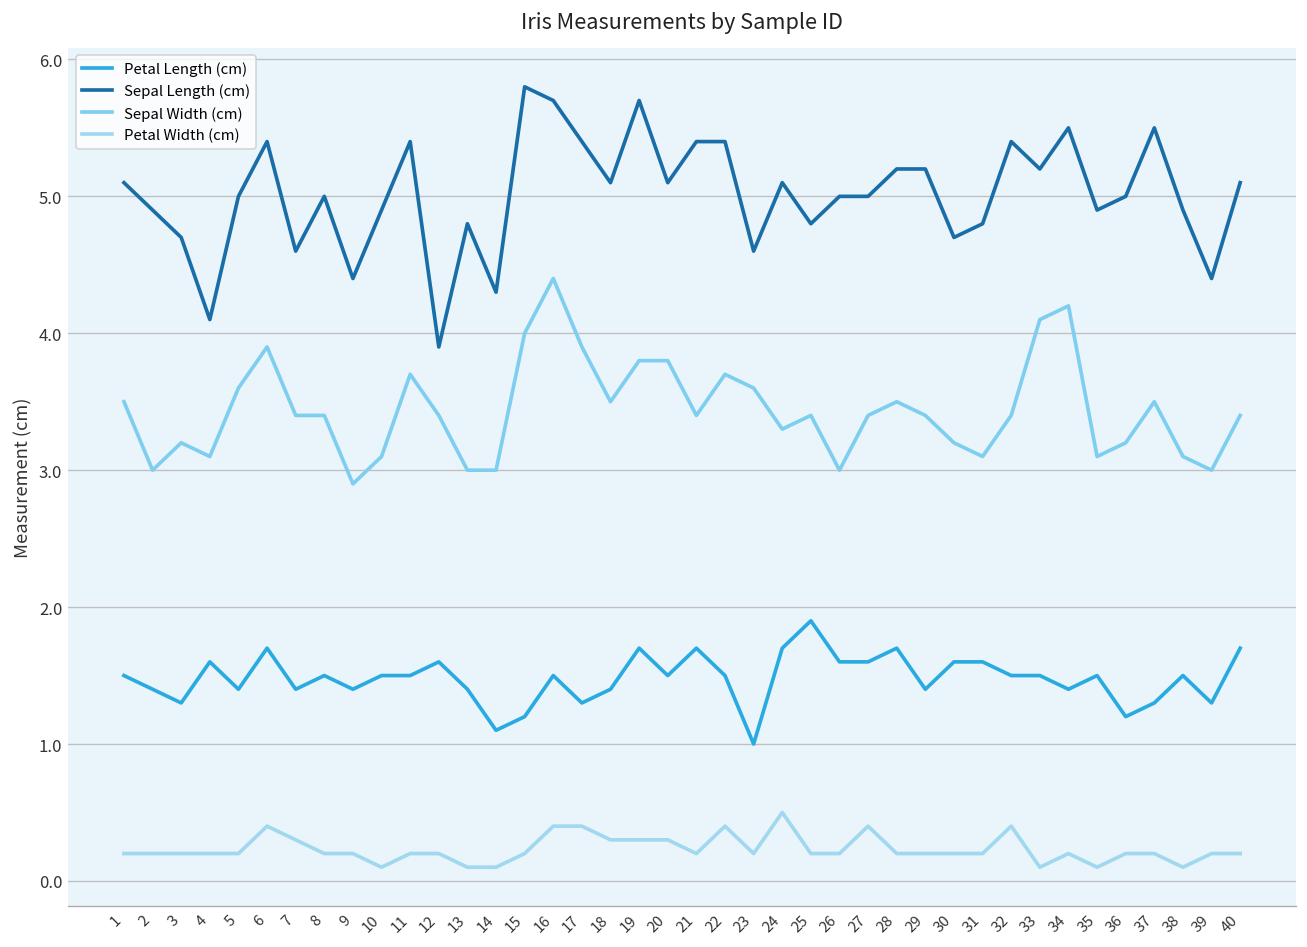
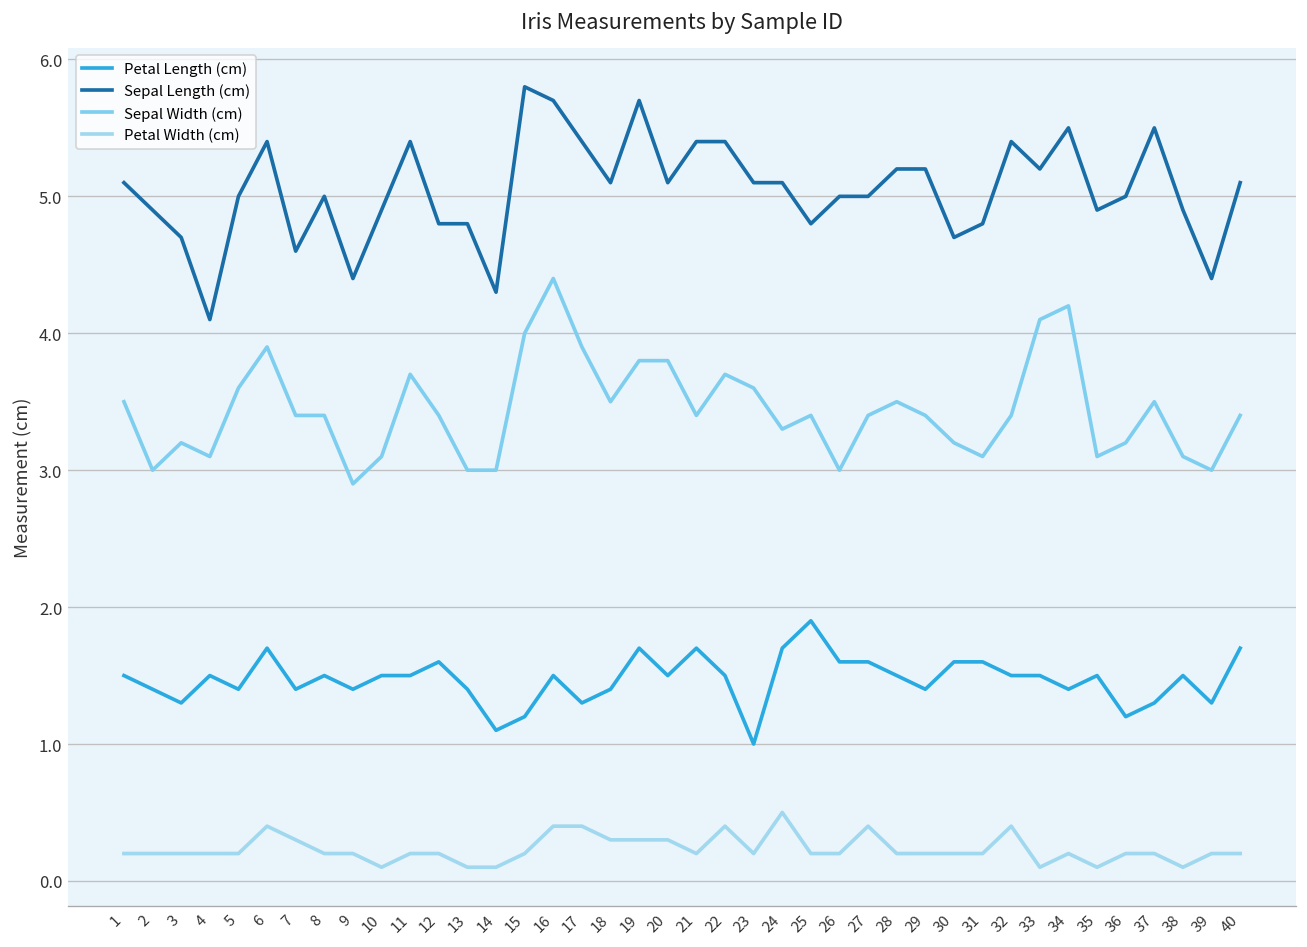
  {
    "Petal Length (cm)": {
      "1": 1.5,
      "2": 1.4,
      "3": 1.3,
-     "4": 1.6,
+     "4": 1.5,
      "5": 1.4,
      "6": 1.7,
      "7": 1.4,
      "8": 1.5,
      "9": 1.4,
      "10": 1.5,
      "11": 1.5,
      "12": 1.6,
      "13": 1.4,
      "14": 1.1,
      "15": 1.2,
      "16": 1.5,
      "17": 1.3,
      "18": 1.4,
      "19": 1.7,
      "20": 1.5,
      "21": 1.7,
      "22": 1.5,
      "23": 1.0,
      "24": 1.7,
      "25": 1.9,
      "26": 1.6,
      "27": 1.6,
-     "28": 1.7,
+     "28": 1.5,
      "29": 1.4,
      "30": 1.6,
      "31": 1.6,
      "32": 1.5,
      "33": 1.5,
      "34": 1.4,
      "35": 1.5,
      "36": 1.2,
      "37": 1.3,
      "38": 1.5,
      "39": 1.3,
      "40": 1.7
    },
    "Sepal Length (cm)": {
      "1": 5.1,
      "2": 4.9,
      "3": 4.7,
      "4": 4.1,
      "5": 5.0,
      "6": 5.4,
      "7": 4.6,
      "8": 5.0,
      "9": 4.4,
      "10": 4.9,
      "11": 5.4,
-     "12": 3.9,
+     "12": 4.8,
      "13": 4.8,
      "14": 4.3,
      "15": 5.8,
      "16": 5.7,
      "17": 5.4,
      "18": 5.1,
      "19": 5.7,
      "20": 5.1,
      "21": 5.4,
      "22": 5.4,
-     "23": 4.6,
+     "23": 5.1,
      "24": 5.1,
      "25": 4.8,
      "26": 5.0,
      "27": 5.0,
      "28": 5.2,
      "29": 5.2,
      "30": 4.7,
      "31": 4.8,
      "32": 5.4,
      "33": 5.2,
      "34": 5.5,
      "35": 4.9,
      "36": 5.0,
      "37": 5.5,
      "38": 4.9,
      "39": 4.4,
      "40": 5.1
    }
  }
